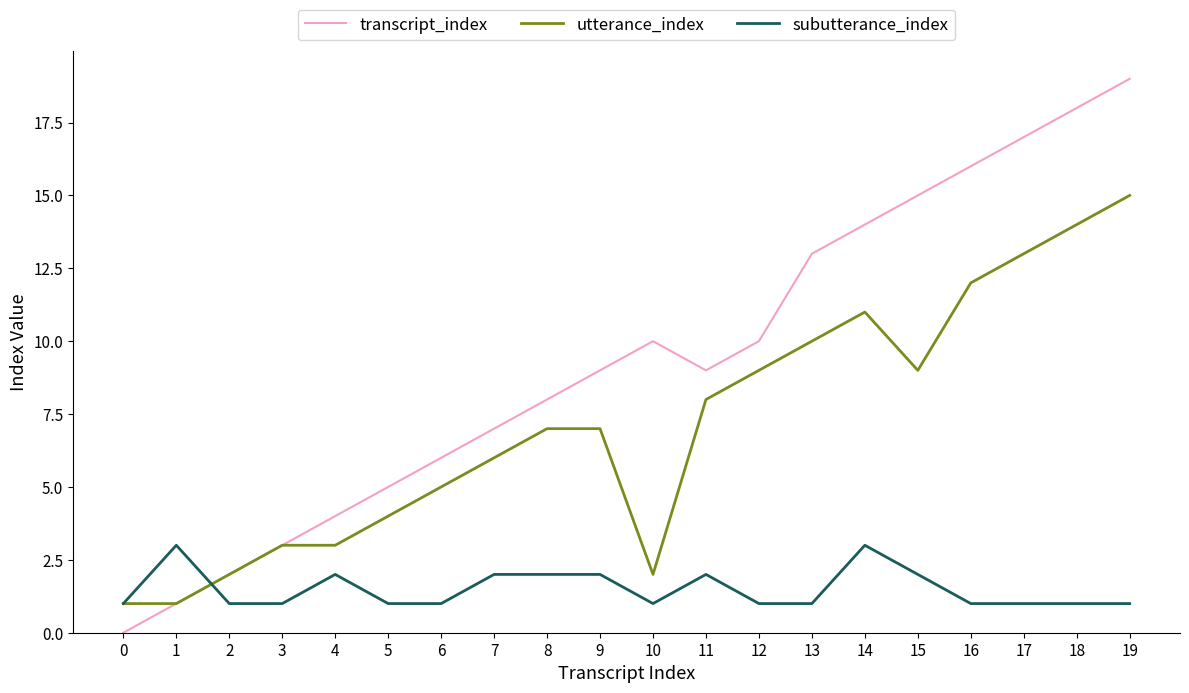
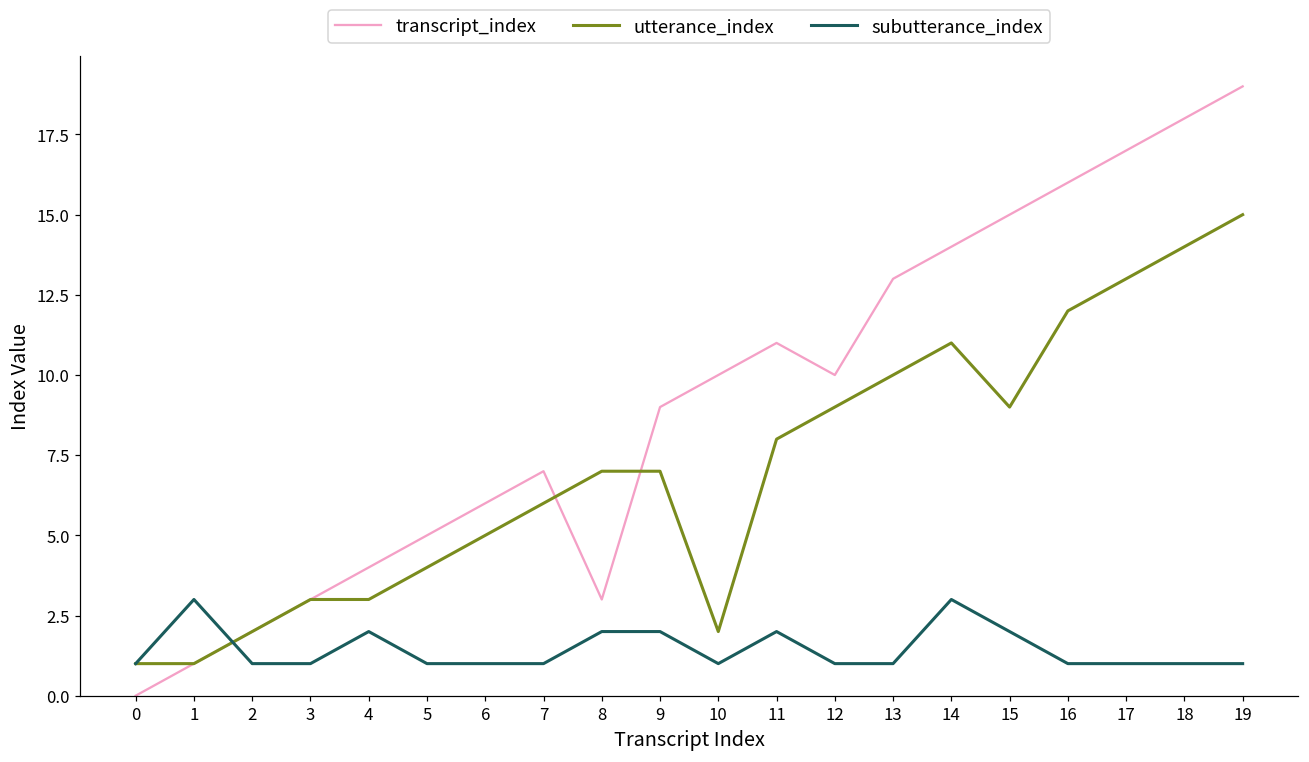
  {
    "transcript_index": {
      "0": 0,
      "4": 4,
      "5": 5,
      "6": 6,
      "7": 7,
-     "8": 8,
+     "8": 3,
      "9": 9,
      "10": 10,
-     "11": 9,
+     "11": 11,
      "12": 10,
      "13": 13,
      "14": 14,
      "15": 15,
      "16": 16,
      "17": 17,
      "18": 18,
      "19": 19
    },
    "utterance_index": {
      "4": 3,
      "5": 4,
      "6": 5,
      "7": 6,
      "8": 7,
      "9": 7,
      "10": 2,
      "11": 8,
      "12": 9,
      "13": 10,
      "14": 11,
      "15": 9,
      "16": 12,
      "17": 13,
      "18": 14,
      "19": 15
    },
    "subutterance_index": {
      "1": 3,
      "2": 1,
      "3": 1,
      "4": 2,
      "5": 1,
      "6": 1,
-     "7": 2,
+     "7": 1,
      "8": 2,
      "9": 2,
      "10": 1,
      "11": 2,
      "12": 1,
      "13": 1,
      "14": 3,
      "15": 2,
      "16": 1,
      "17": 1,
      "18": 1,
      "19": 1
    }
  }
